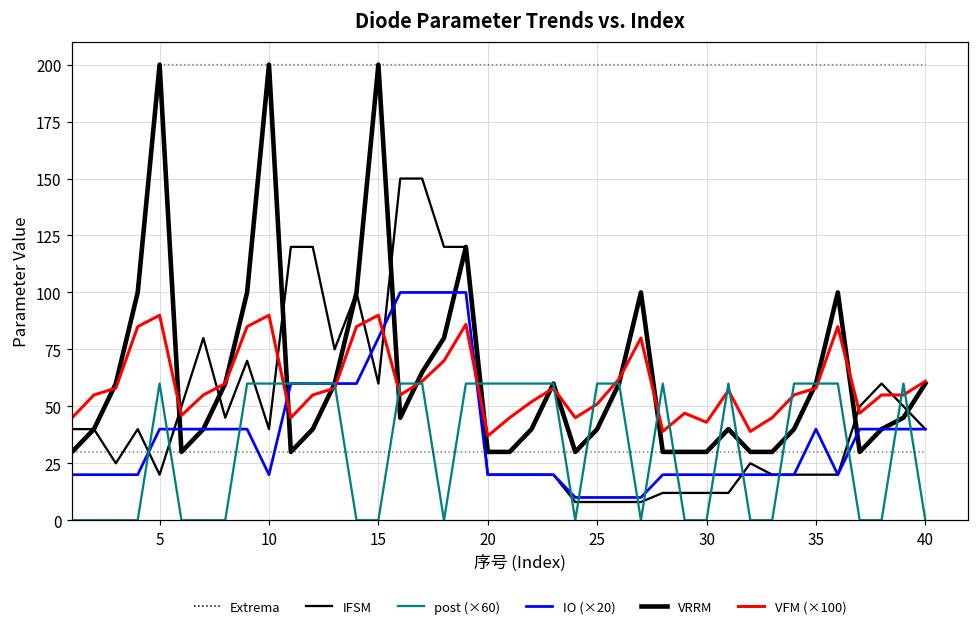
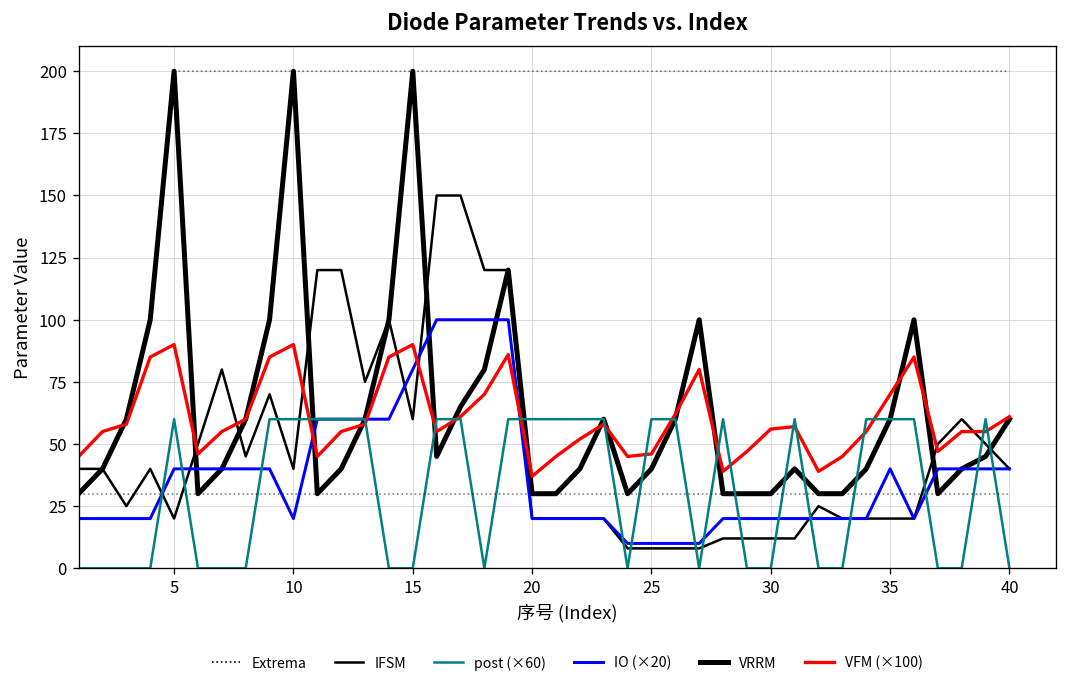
  {
    "IO (×20)": {
      "5": 40,
      "10": 20,
      "15": 80,
      "25": 10,
      "30": 20,
      "35": 40
    },
    "VFM (×100)": {
      "5": 90,
      "10": 90,
      "15": 90,
      "20": 37,
-     "25": 51,
-     "30": 43,
-     "35": 58
+     "25": 46,
+     "30": 56,
+     "35": 70
    },
    "post (×60)": {
      "5": 60,
      "10": 60,
      "15": 0,
      "20": 60,
      "25": 60,
      "30": 0,
      "40": 0
    }
  }
